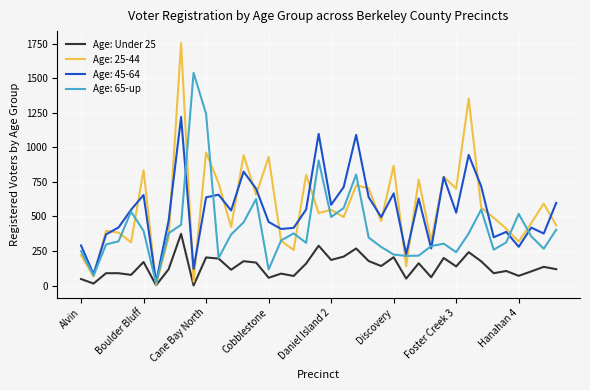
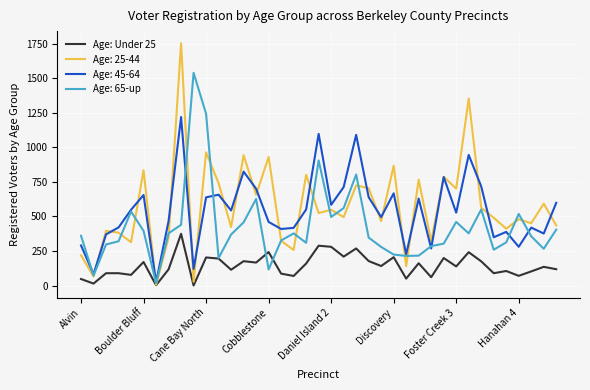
  {
    "Age: Under 25": {
      "Alvin": 50,
      "Boulder Bluff": 170,
      "Cane Bay North": 200,
-     "Cobblestone": 60,
-     "Daniel Island 2": 190,
+     "Cobblestone": 240,
+     "Daniel Island 2": 280,
      "Discovery": 210,
      "Foster Creek 3": 140,
      "Hanahan 4": 70
    },
    "Age: 25-44": {
      "Alvin": 220,
      "Boulder Bluff": 830,
      "Cane Bay North": 960,
      "Cobblestone": 930,
      "Daniel Island 2": 550,
      "Discovery": 870,
      "Foster Creek 3": 700,
-     "Hanahan 4": 320
+     "Hanahan 4": 480
    },
    "Age: 45-64": {
      "Alvin": 290,
      "Boulder Bluff": 660,
      "Cane Bay North": 640,
      "Cobblestone": 460,
      "Daniel Island 2": 580,
      "Discovery": 670,
      "Foster Creek 3": 530,
      "Hanahan 4": 280
    },
    "Age: 65-up": {
-     "Alvin": 250,
+     "Alvin": 360,
      "Boulder Bluff": 400,
      "Cane Bay North": 1240,
      "Cobblestone": 120,
      "Daniel Island 2": 500,
      "Discovery": 220,
-     "Foster Creek 3": 240,
+     "Foster Creek 3": 460,
      "Hanahan 4": 520
    }
  }
